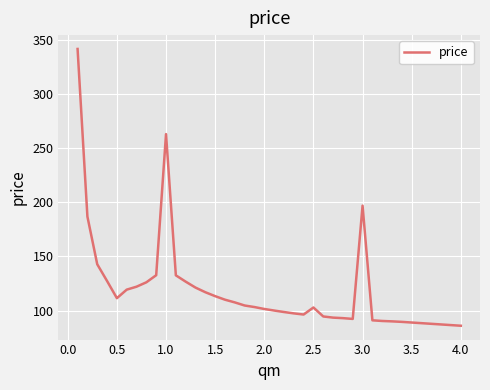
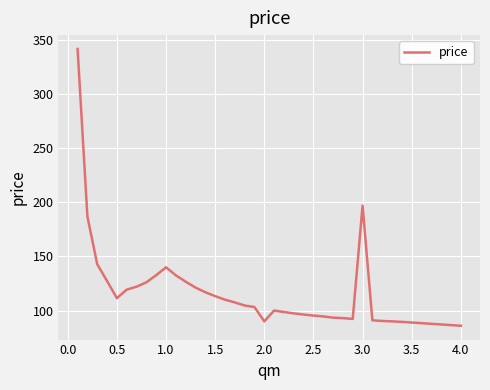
  {
    "0.5": 112,
-   "1.0": 263,
+   "1.0": 140,
    "1.5": 113,
-   "2.0": 102,
-   "2.5": 103,
+   "2.0": 90,
+   "2.5": 95,
    "3.0": 197,
    "3.5": 89,
    "4.0": 86
  }
